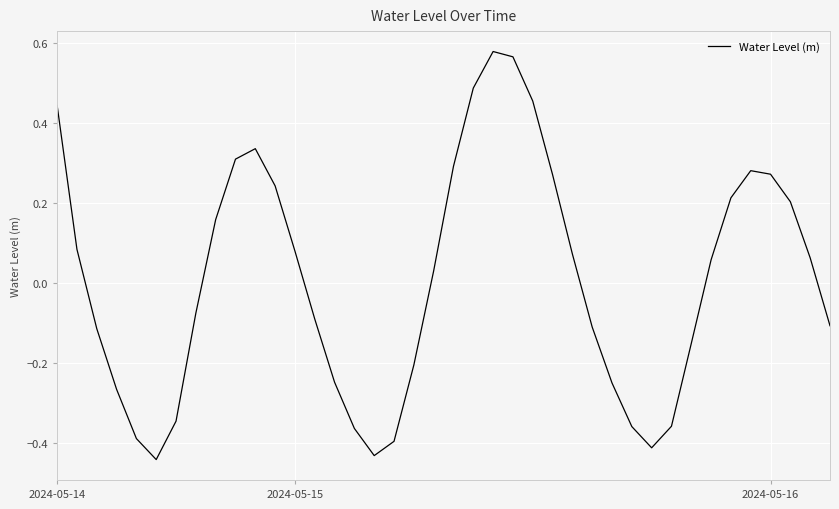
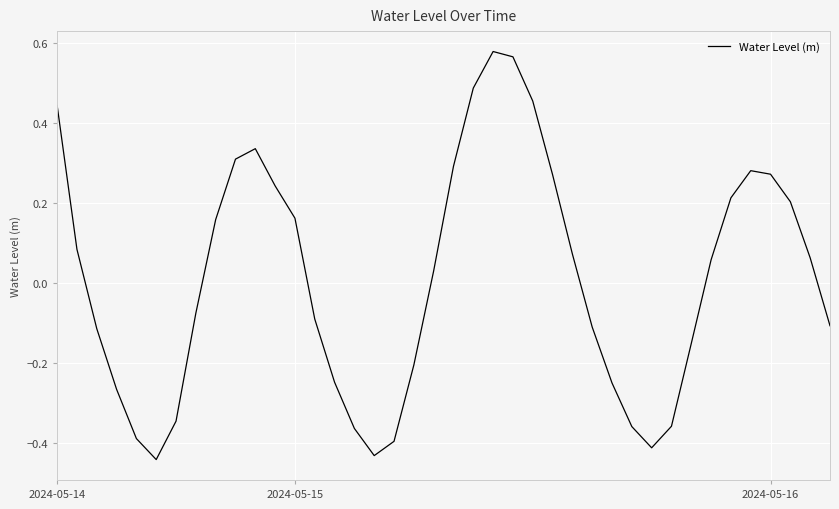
  {
    "2024-05-14": 0.44,
-   "2024-05-15": 0.08,
+   "2024-05-15": 0.16,
    "2024-05-16": 0.27
  }
